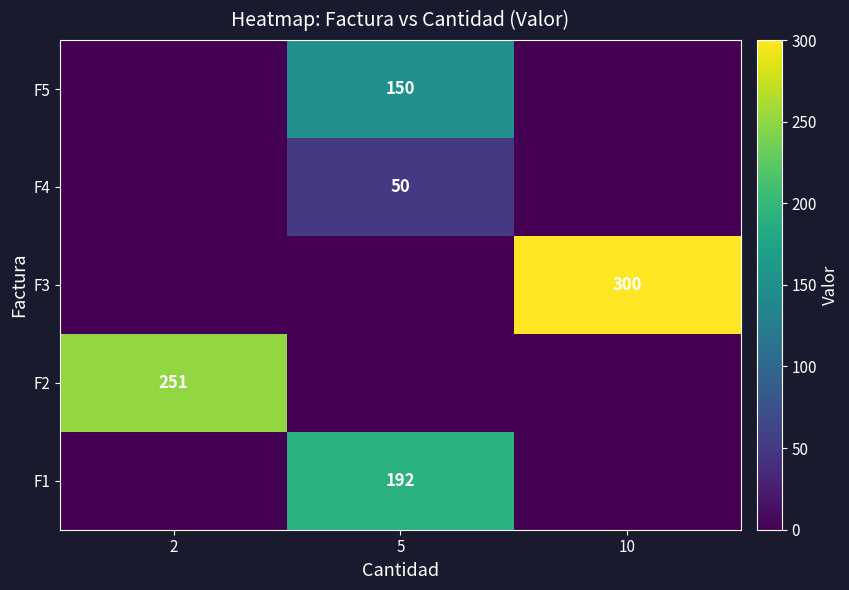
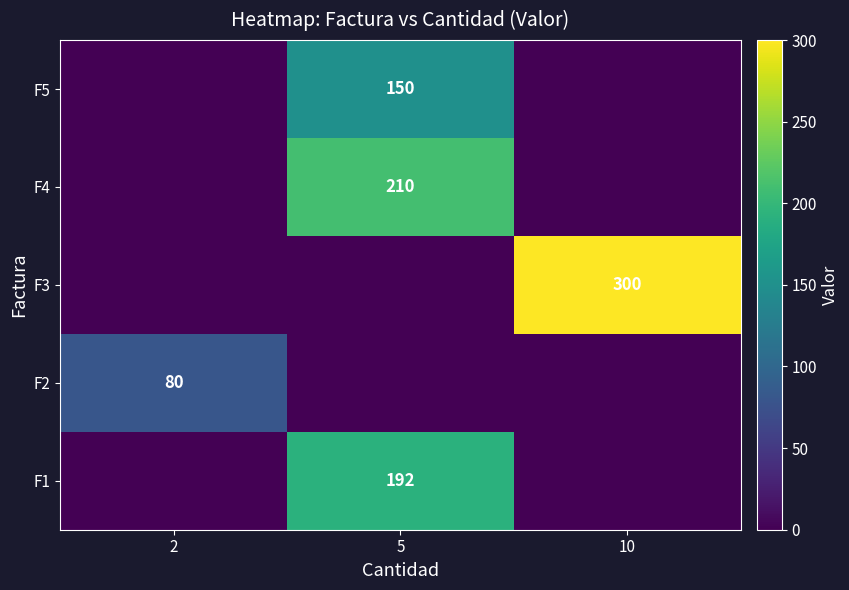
  {
    "F5": {
      "5": 150
    },
    "F4": {
-     "5": 50
+     "5": 210
    },
    "F3": {
      "10": 300
    },
    "F2": {
-     "2": 251
+     "2": 80
    },
    "F1": {
      "5": 192
    }
  }
